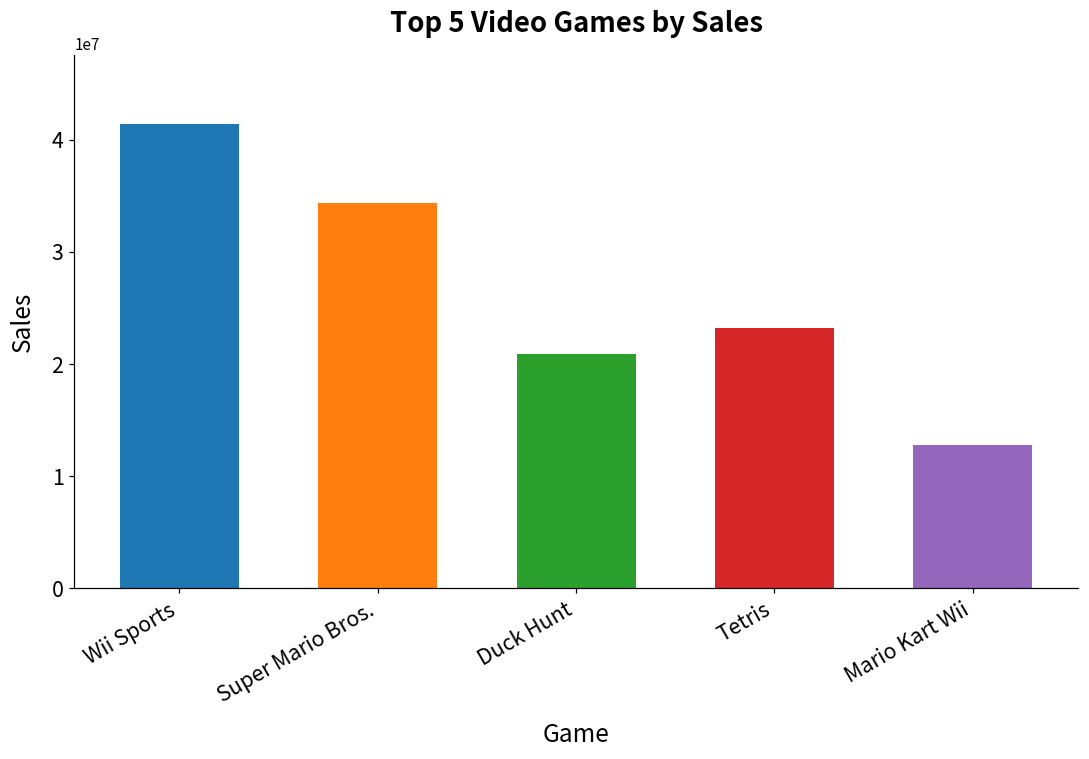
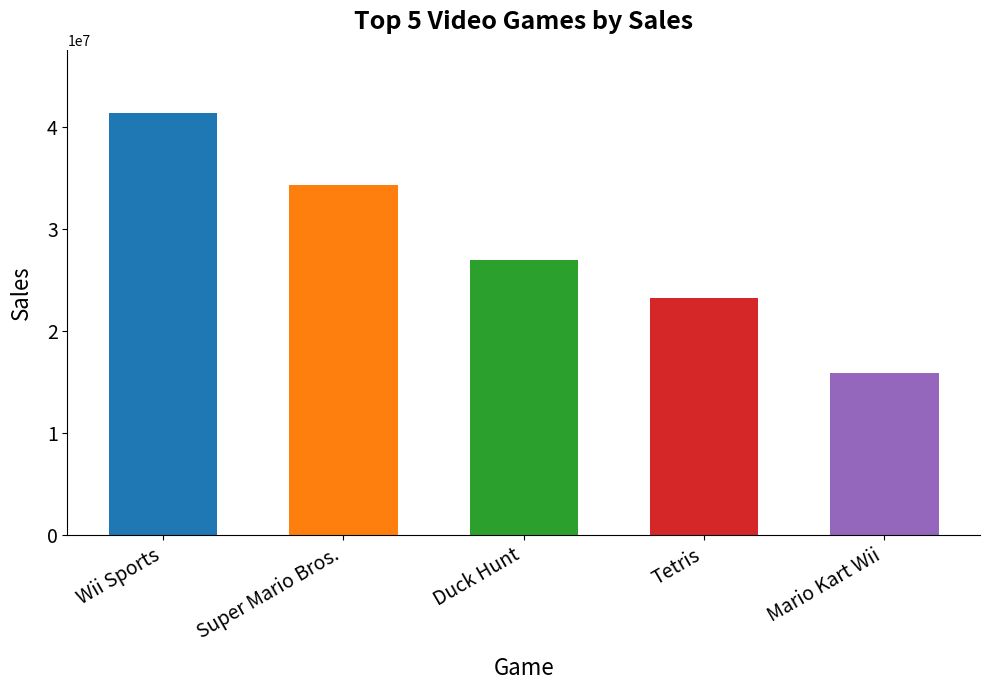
  {
    "Wii Sports": 41400000,
    "Super Mario Bros.": 34300000,
-   "Duck Hunt": 20900000,
+   "Duck Hunt": 26900000,
    "Tetris": 23200000,
-   "Mario Kart Wii": 12700000
+   "Mario Kart Wii": 15900000
  }
